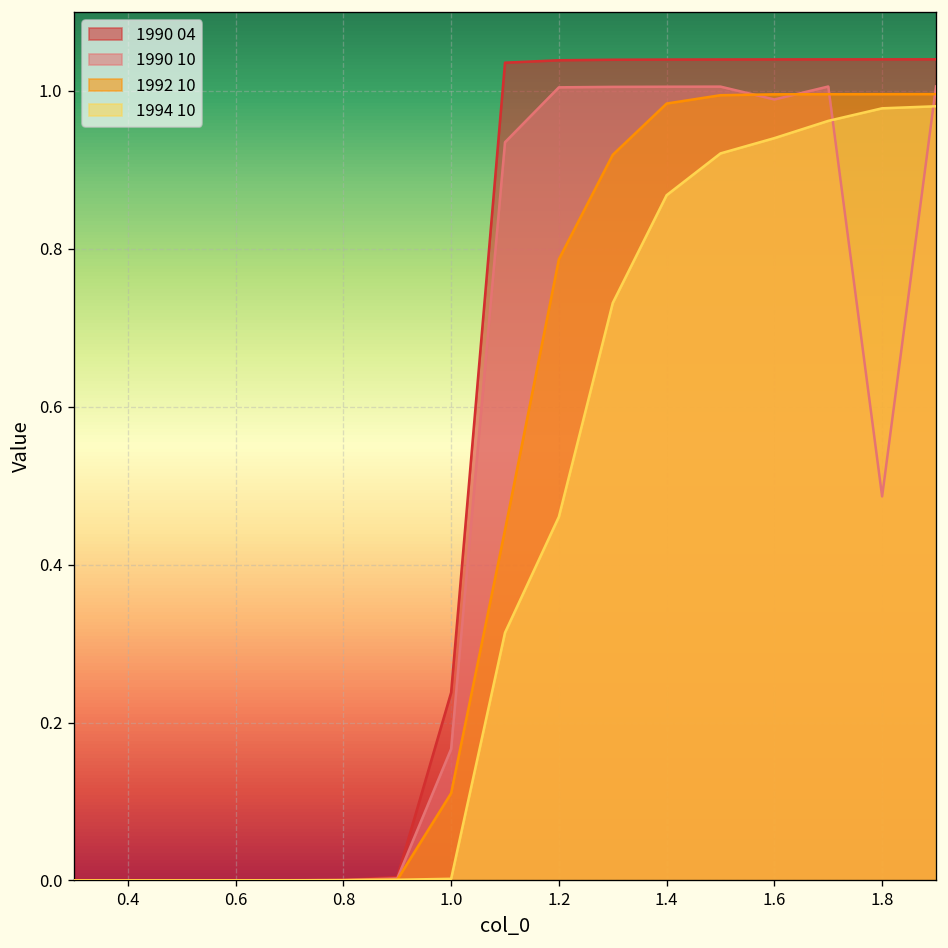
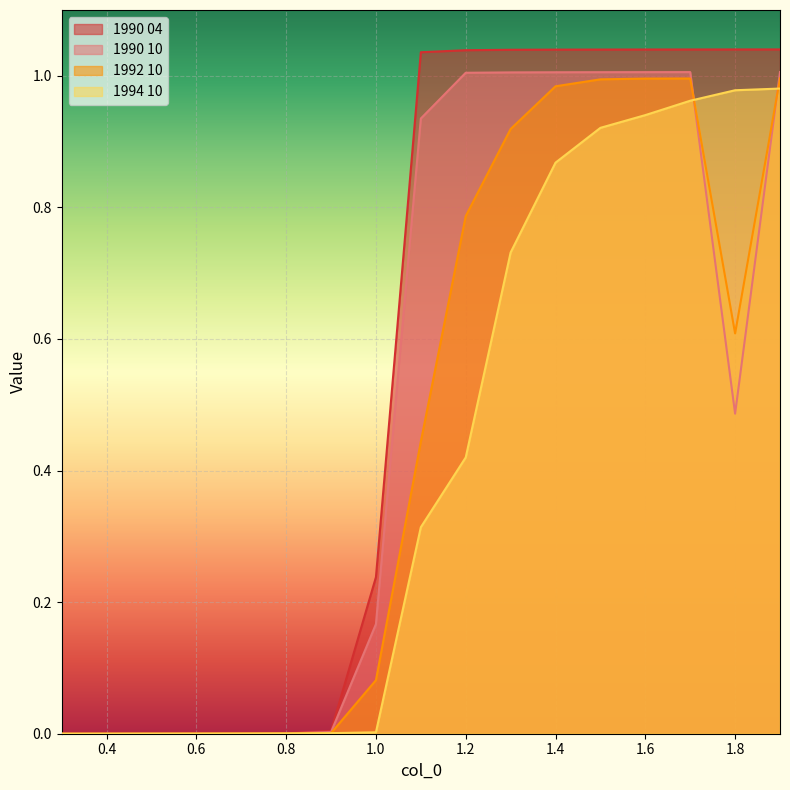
  {
    "1990 04": {
      "1.0": 0.24,
      "1.2": 1.04,
      "1.4": 1.04,
      "1.6": 1.04,
      "1.8": 1.04
    },
    "1990 10": {
      "1.0": 0.17,
      "1.2": 1.00,
      "1.4": 1.01,
-     "1.6": 0.99,
+     "1.6": 1.01,
      "1.8": 0.49
    },
    "1992 10": {
-     "1.0": 0.11,
+     "1.0": 0.08,
      "1.2": 0.79,
      "1.4": 0.98,
      "1.6": 1.00,
-     "1.8": 1.00
+     "1.8": 0.61
    },
    "1994 10": {
      "1.0": 0.00,
-     "1.2": 0.46,
+     "1.2": 0.42,
      "1.4": 0.87,
      "1.6": 0.94,
      "1.8": 0.98
    }
  }
